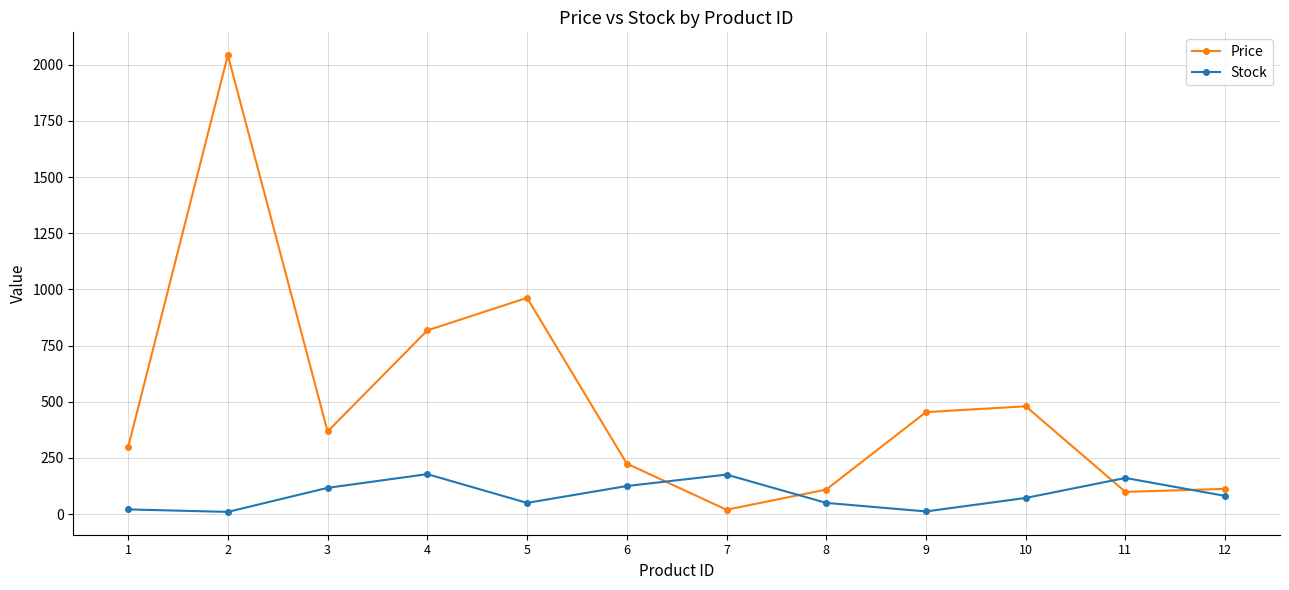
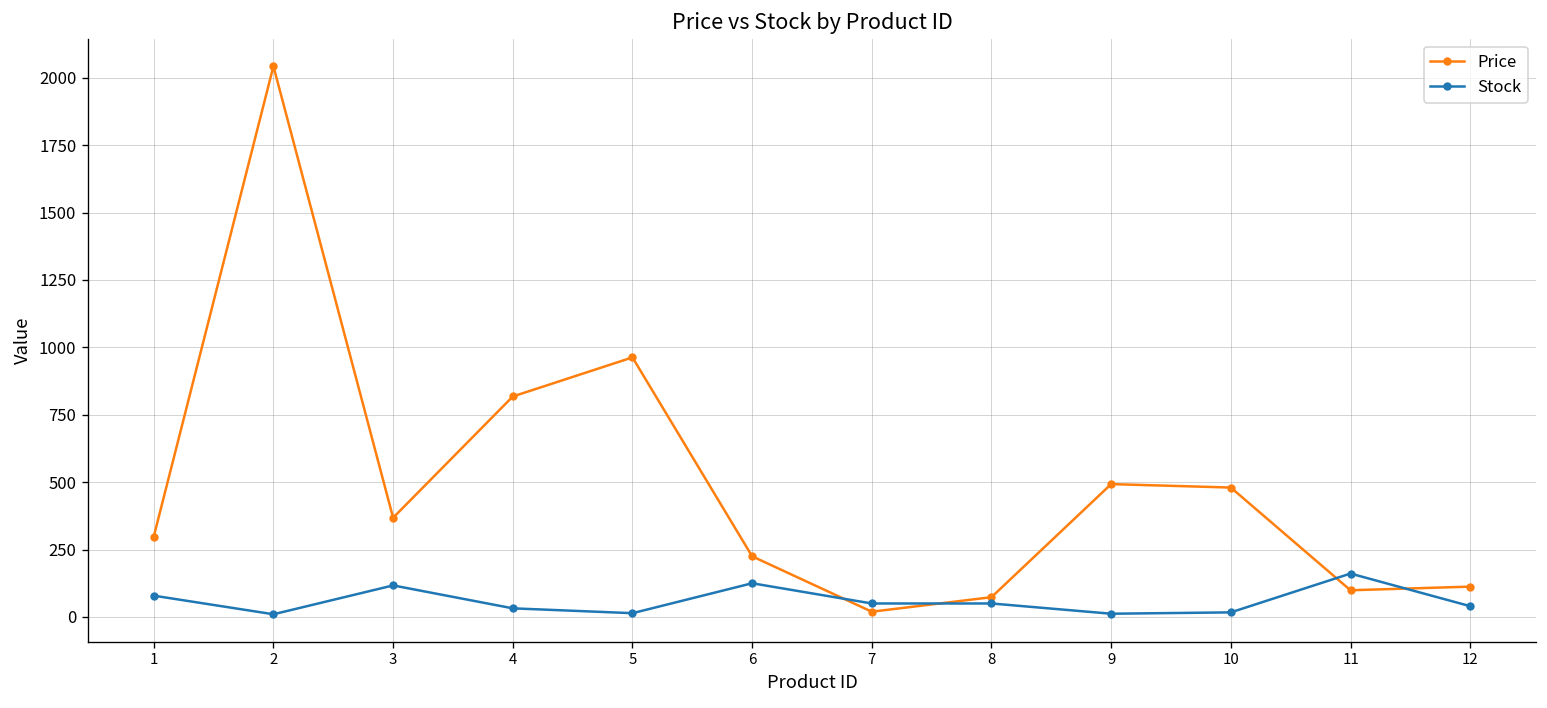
  {
    "Price": {
      "1": 300,
      "2": 2040,
      "3": 370,
      "4": 820,
      "5": 960,
      "6": 220,
      "7": 20,
-     "8": 110,
-     "9": 450,
+     "8": 70,
+     "9": 490,
      "10": 480,
      "11": 100,
      "12": 110
    },
    "Stock": {
-     "1": 20,
+     "1": 80,
      "2": 10,
      "3": 120,
-     "4": 180,
-     "5": 50,
+     "4": 30,
+     "5": 10,
      "6": 130,
-     "7": 180,
+     "7": 50,
      "8": 50,
      "9": 10,
-     "10": 70,
+     "10": 20,
      "11": 160,
-     "12": 80
+     "12": 40
    }
  }
